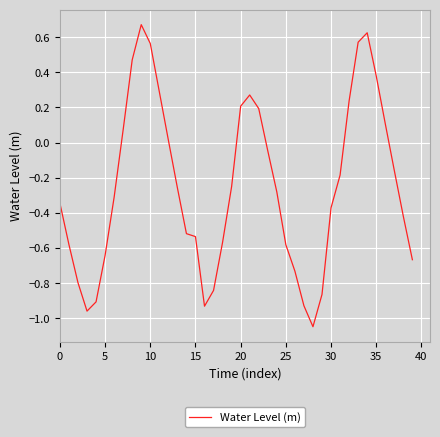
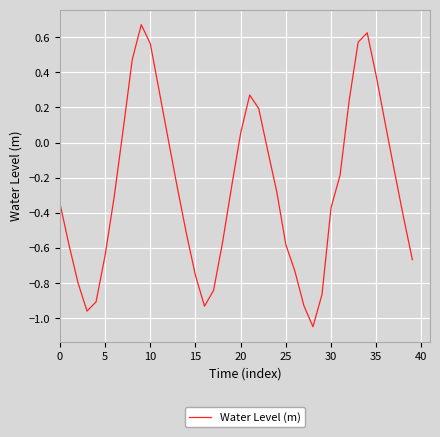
  {
    "0": -0.34,
    "5": -0.64,
    "10": 0.56,
-   "15": -0.54,
-   "20": 0.21,
+   "15": -0.76,
+   "20": 0.05,
    "25": -0.58,
    "30": -0.37,
    "35": 0.38
  }
